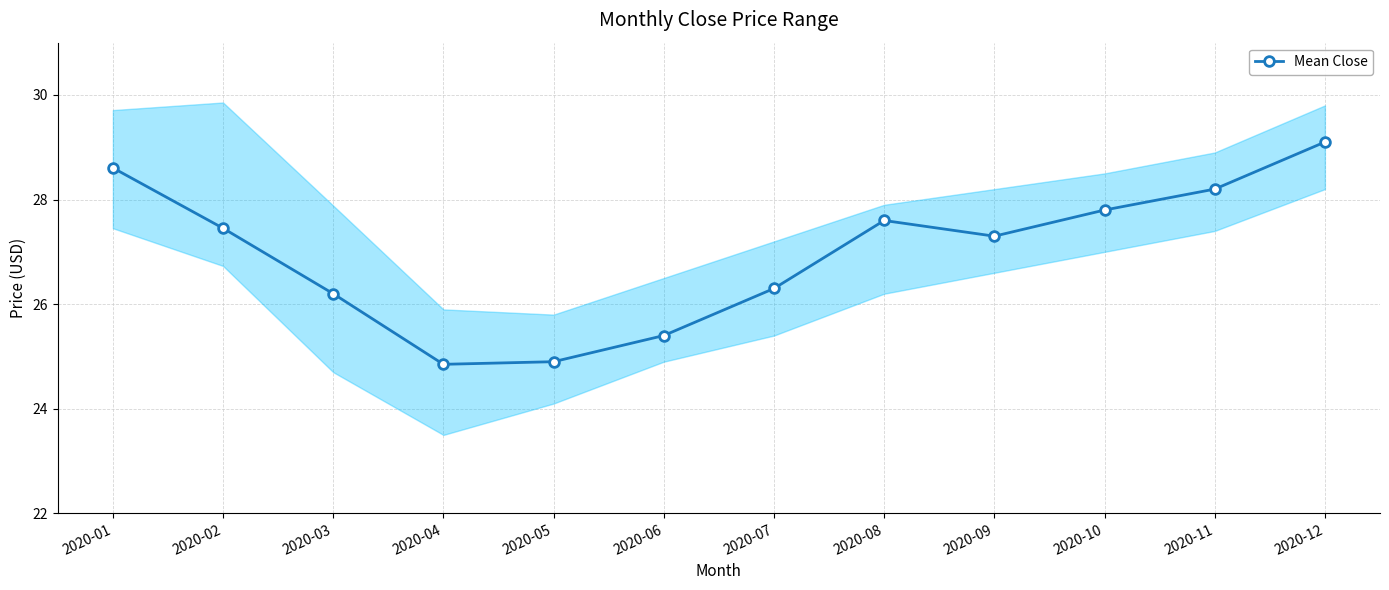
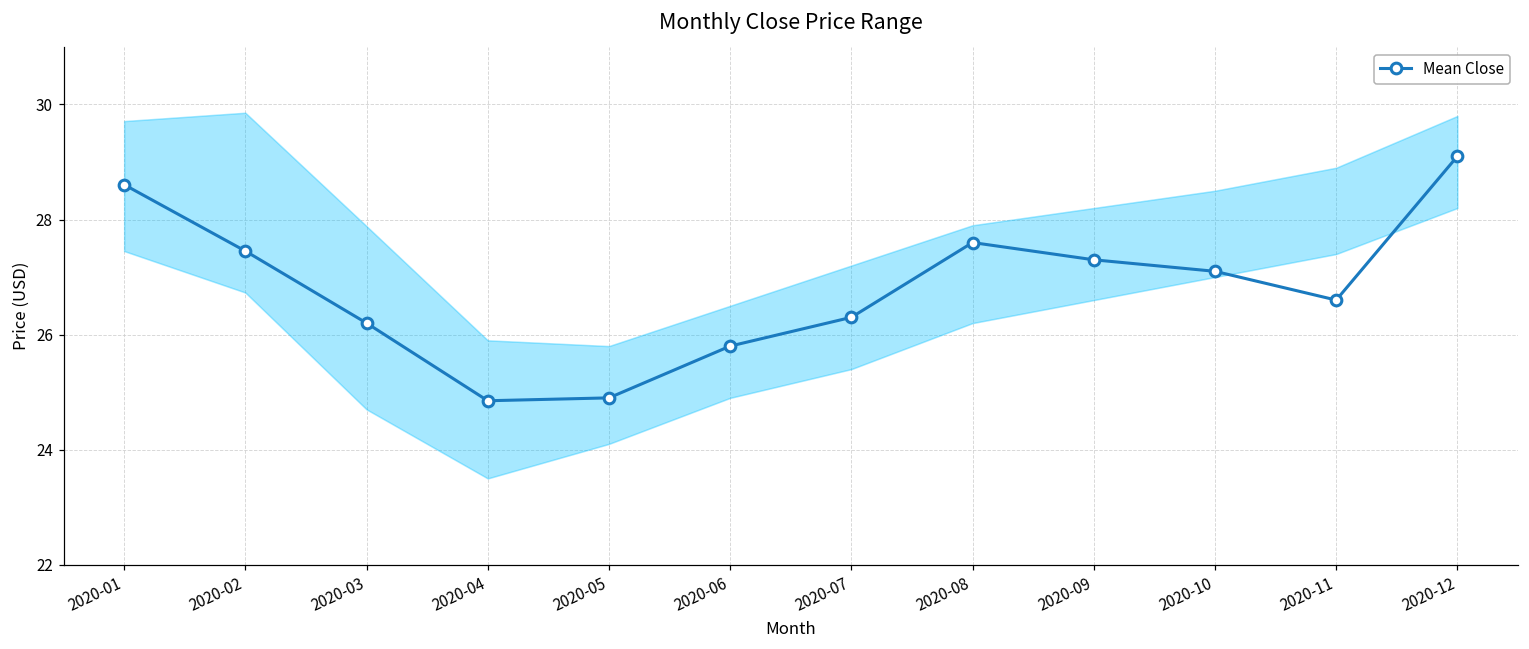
  {
    "Mean Close": {
      "2020-01": 28.6,
      "2020-02": 27.5,
      "2020-03": 26.2,
      "2020-04": 24.9,
      "2020-05": 24.9,
-     "2020-06": 25.4,
+     "2020-06": 25.8,
      "2020-07": 26.3,
      "2020-08": 27.6,
      "2020-09": 27.3,
-     "2020-10": 27.8,
-     "2020-11": 28.2,
+     "2020-10": 27.1,
+     "2020-11": 26.6,
      "2020-12": 29.1
    }
  }
